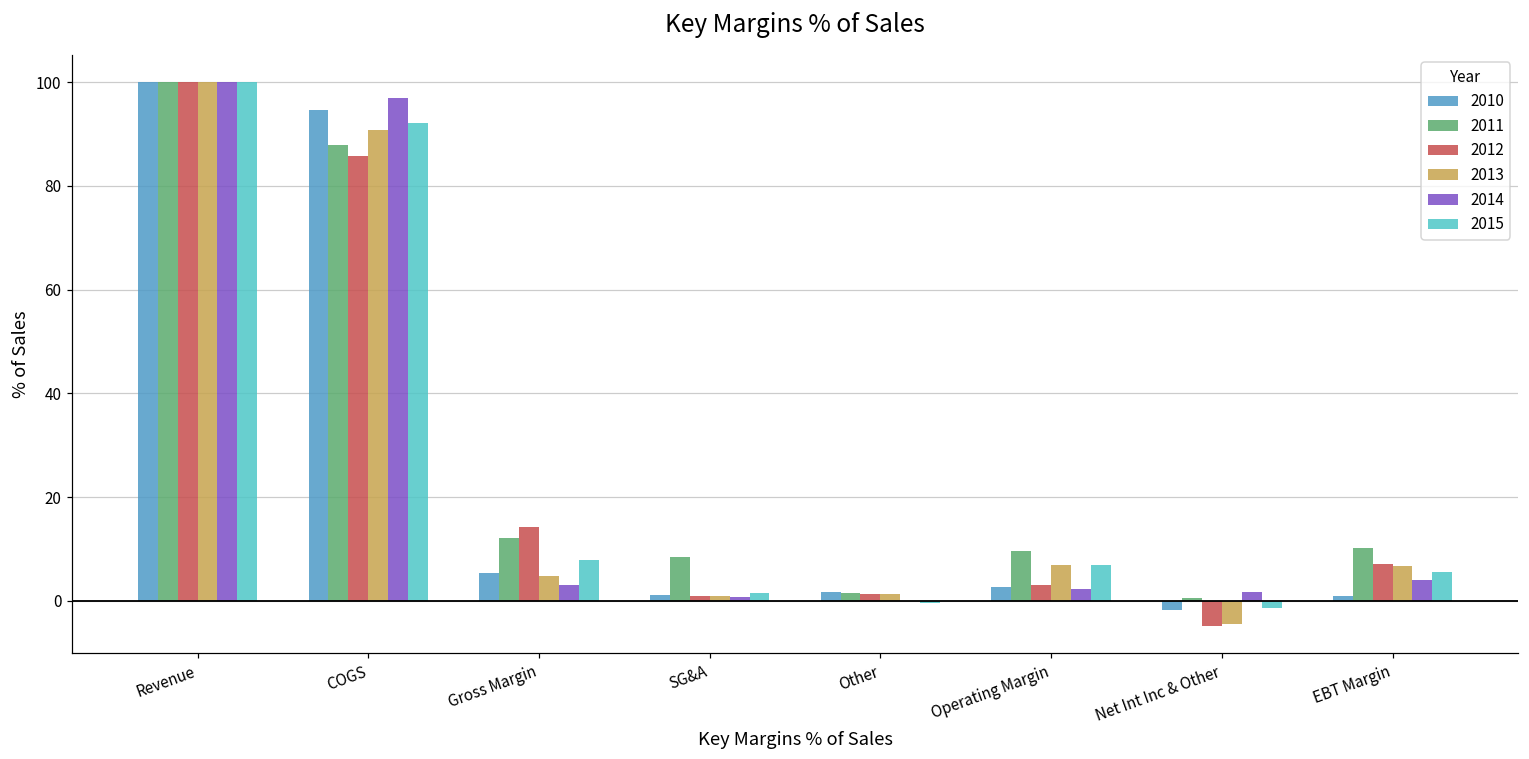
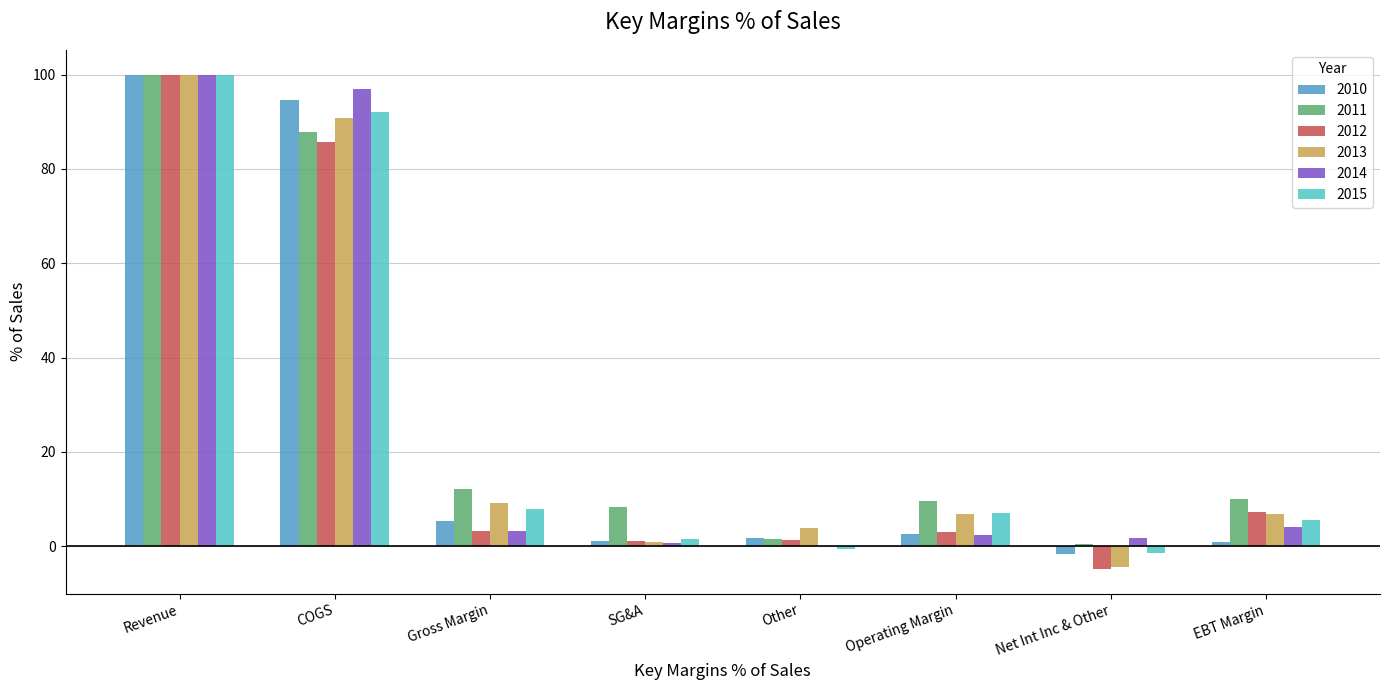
  {
    "2011": {
      "Revenue": 100,
      "COGS": 88,
      "Gross Margin": 12,
      "SG&A": 8,
      "Other": 1,
      "Operating Margin": 10,
      "EBT Margin": 10
    },
    "2012": {
      "Revenue": 100,
      "COGS": 86,
-     "Gross Margin": 14,
+     "Gross Margin": 3,
      "SG&A": 1,
      "Other": 1,
      "Operating Margin": 3,
      "Net Int Inc & Other": -5,
      "EBT Margin": 7
    },
    "2013": {
      "Revenue": 100,
      "COGS": 91,
-     "Gross Margin": 5,
+     "Gross Margin": 9,
      "SG&A": 1,
-     "Other": 1,
+     "Other": 4,
      "Operating Margin": 7,
      "Net Int Inc & Other": -4,
      "EBT Margin": 7
    },
    "2014": {
      "Revenue": 100,
      "COGS": 97,
      "Gross Margin": 3,
      "SG&A": 1,
      "Operating Margin": 2,
      "Net Int Inc & Other": 2,
      "EBT Margin": 4
    }
  }
